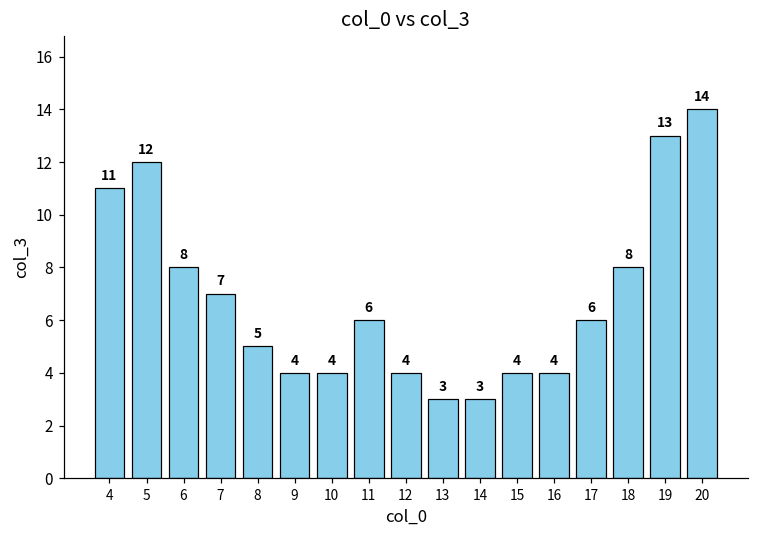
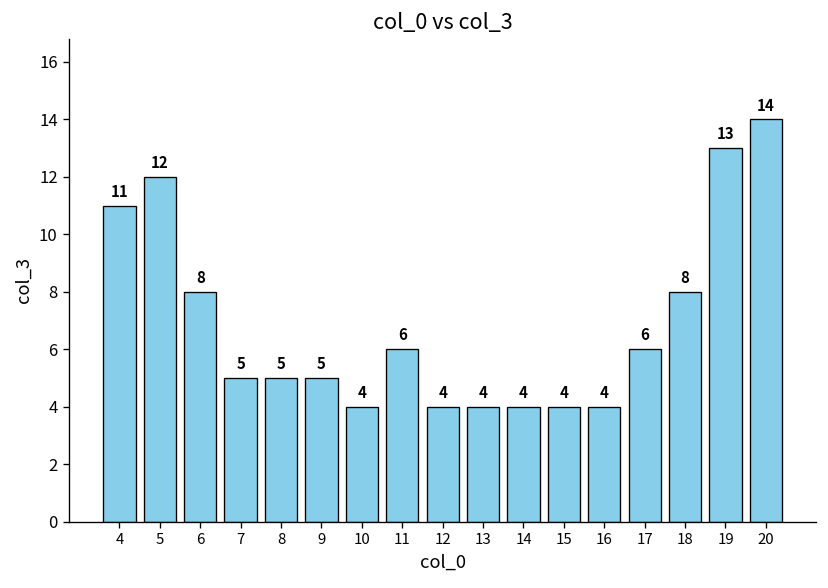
  {
    "4": 11,
    "5": 12,
    "6": 8,
-   "7": 7,
+   "7": 5,
    "8": 5,
-   "9": 4,
+   "9": 5,
    "10": 4,
    "11": 6,
    "12": 4,
-   "13": 3,
-   "14": 3,
+   "13": 4,
+   "14": 4,
    "15": 4,
    "16": 4,
    "17": 6,
    "18": 8,
    "19": 13,
    "20": 14
  }
